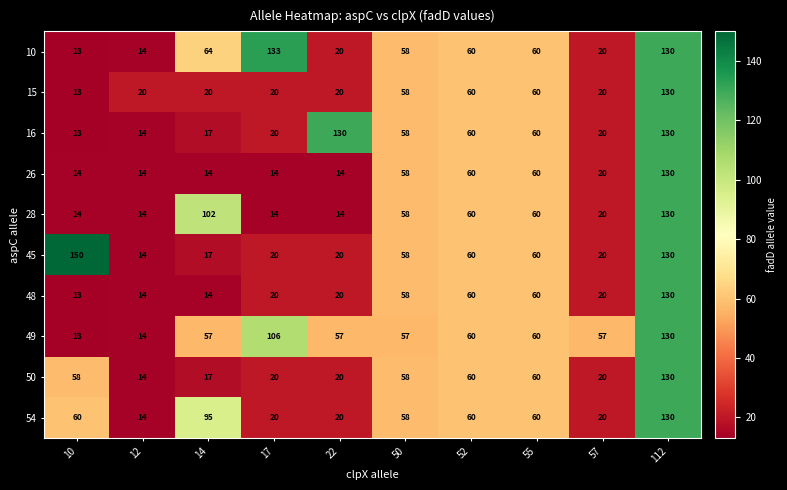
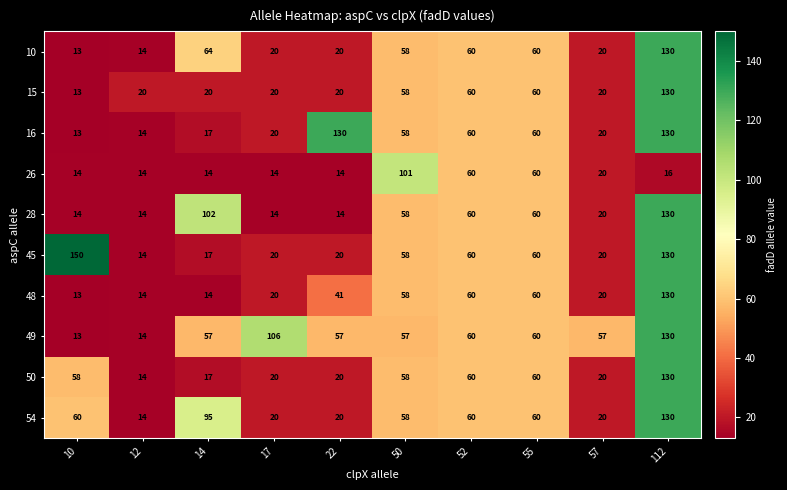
  {
    "10": {
      "10": 13,
      "12": 14,
      "14": 64,
-     "17": 133,
+     "17": 20,
      "22": 20,
      "50": 58,
      "52": 60,
      "55": 60,
      "57": 20,
      "112": 130
    },
    "15": {
      "10": 13,
      "12": 20,
      "14": 20,
      "17": 20,
      "22": 20,
      "50": 58,
      "52": 60,
      "55": 60,
      "57": 20,
      "112": 130
    },
    "16": {
      "10": 13,
      "12": 14,
      "14": 17,
      "17": 20,
      "22": 130,
      "50": 58,
      "52": 60,
      "55": 60,
      "57": 20,
      "112": 130
    },
    "26": {
      "10": 14,
      "12": 14,
      "14": 14,
      "17": 14,
      "22": 14,
-     "50": 58,
+     "50": 101,
      "52": 60,
      "55": 60,
      "57": 20,
-     "112": 130
+     "112": 16
    },
    "28": {
      "10": 14,
      "12": 14,
      "14": 102,
      "17": 14,
      "22": 14,
      "50": 58,
      "52": 60,
      "55": 60,
      "57": 20,
      "112": 130
    },
    "45": {
      "10": 150,
      "12": 14,
      "14": 17,
      "17": 20,
      "22": 20,
      "50": 58,
      "52": 60,
      "55": 60,
      "57": 20,
      "112": 130
    },
    "48": {
      "10": 13,
      "12": 14,
      "14": 14,
      "17": 20,
-     "22": 20,
+     "22": 41,
      "50": 58,
      "52": 60,
      "55": 60,
      "57": 20,
      "112": 130
    },
    "49": {
      "10": 13,
      "12": 14,
      "14": 57,
      "17": 106,
      "22": 57,
      "50": 57,
      "52": 60,
      "55": 60,
      "57": 57,
      "112": 130
    },
    "50": {
      "10": 58,
      "12": 14,
      "14": 17,
      "17": 20,
      "22": 20,
      "50": 58,
      "52": 60,
      "55": 60,
      "57": 20,
      "112": 130
    },
    "54": {
      "10": 60,
      "12": 14,
      "14": 95,
      "17": 20,
      "22": 20,
      "50": 58,
      "52": 60,
      "55": 60,
      "57": 20,
      "112": 130
    }
  }
